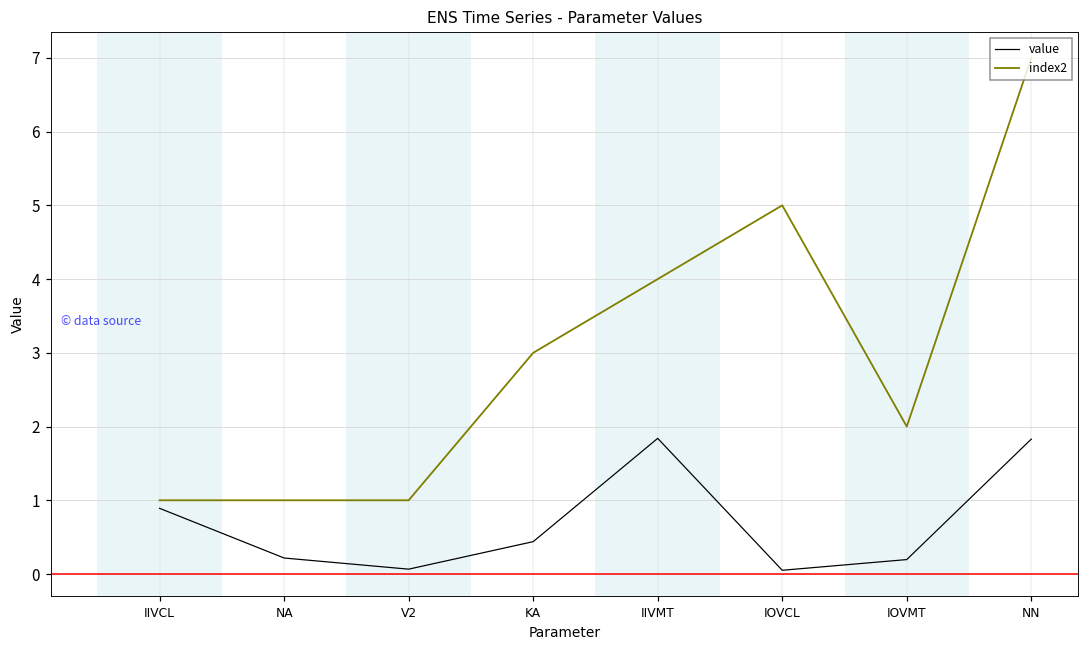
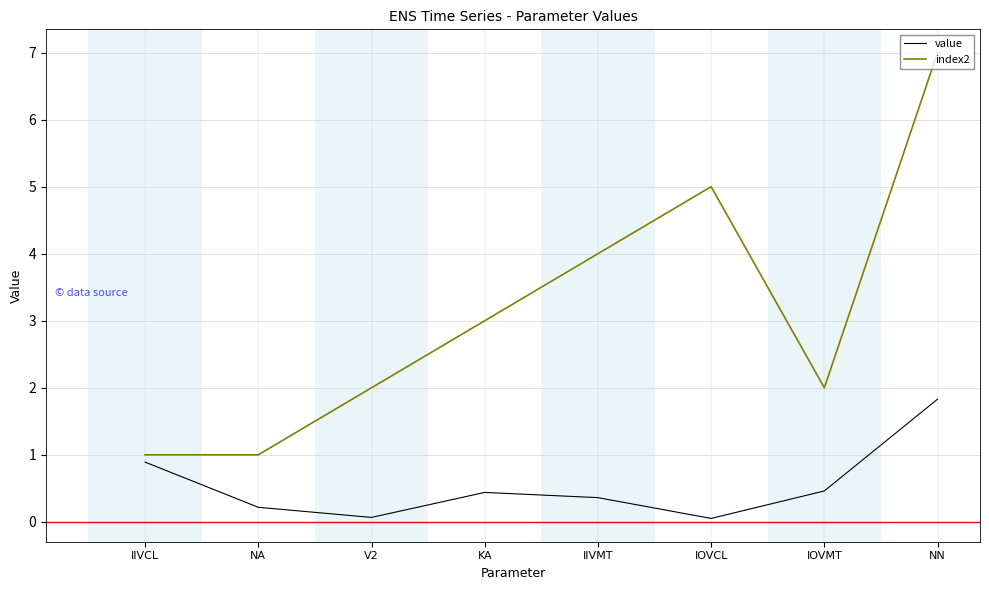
  {
    "value": {
      "IIVCL": 0.9,
      "NA": 0.2,
      "V2": 0.1,
      "KA": 0.4,
-     "IIVMT": 1.8,
+     "IIVMT": 0.4,
      "IOVCL": 0.1,
-     "IOVMT": 0.2,
+     "IOVMT": 0.5,
      "NN": 1.8
    },
    "index2": {
      "IIVCL": 1,
      "NA": 1,
-     "V2": 1,
+     "V2": 2,
      "KA": 3,
      "IIVMT": 4,
      "IOVCL": 5,
      "IOVMT": 2
    }
  }
